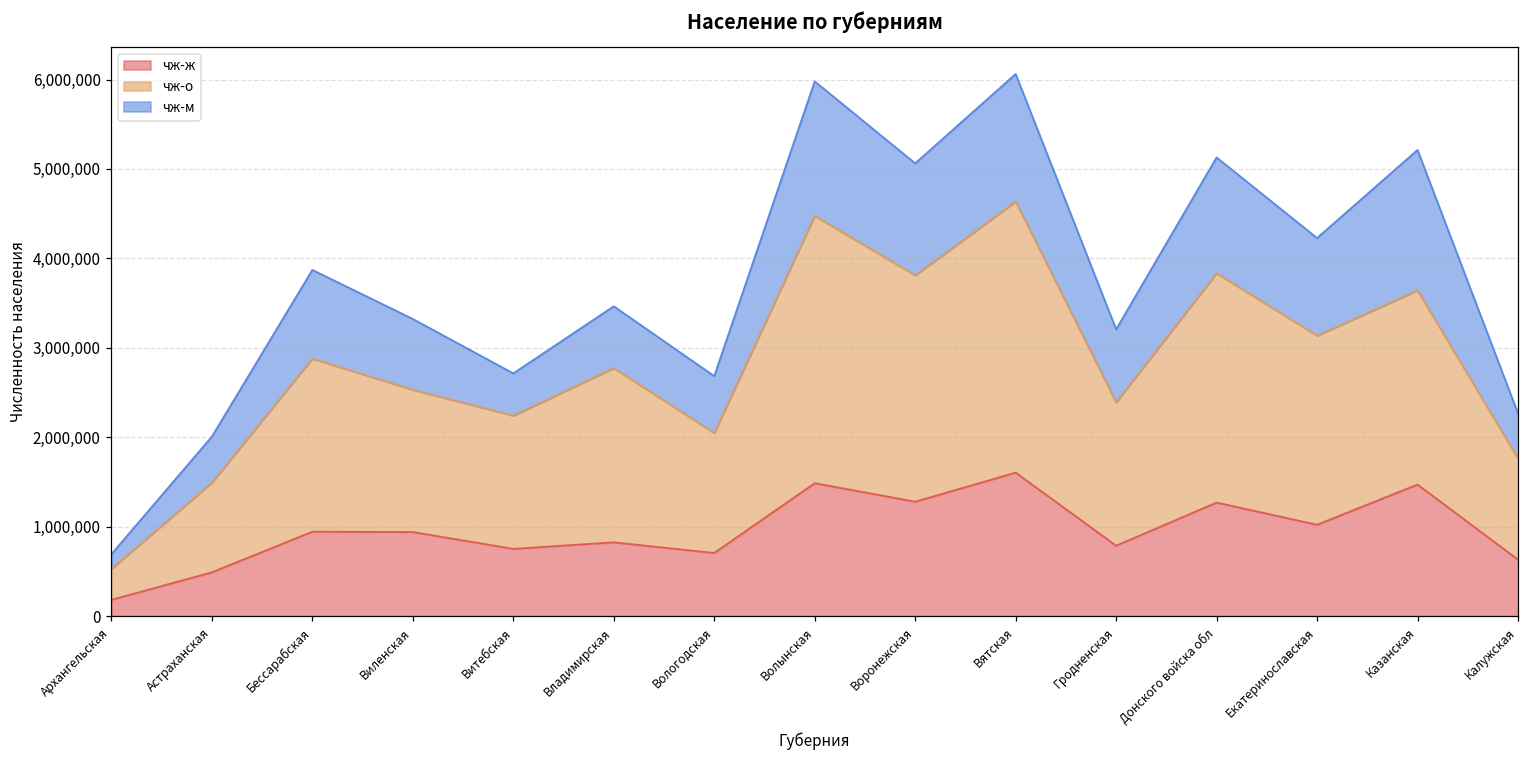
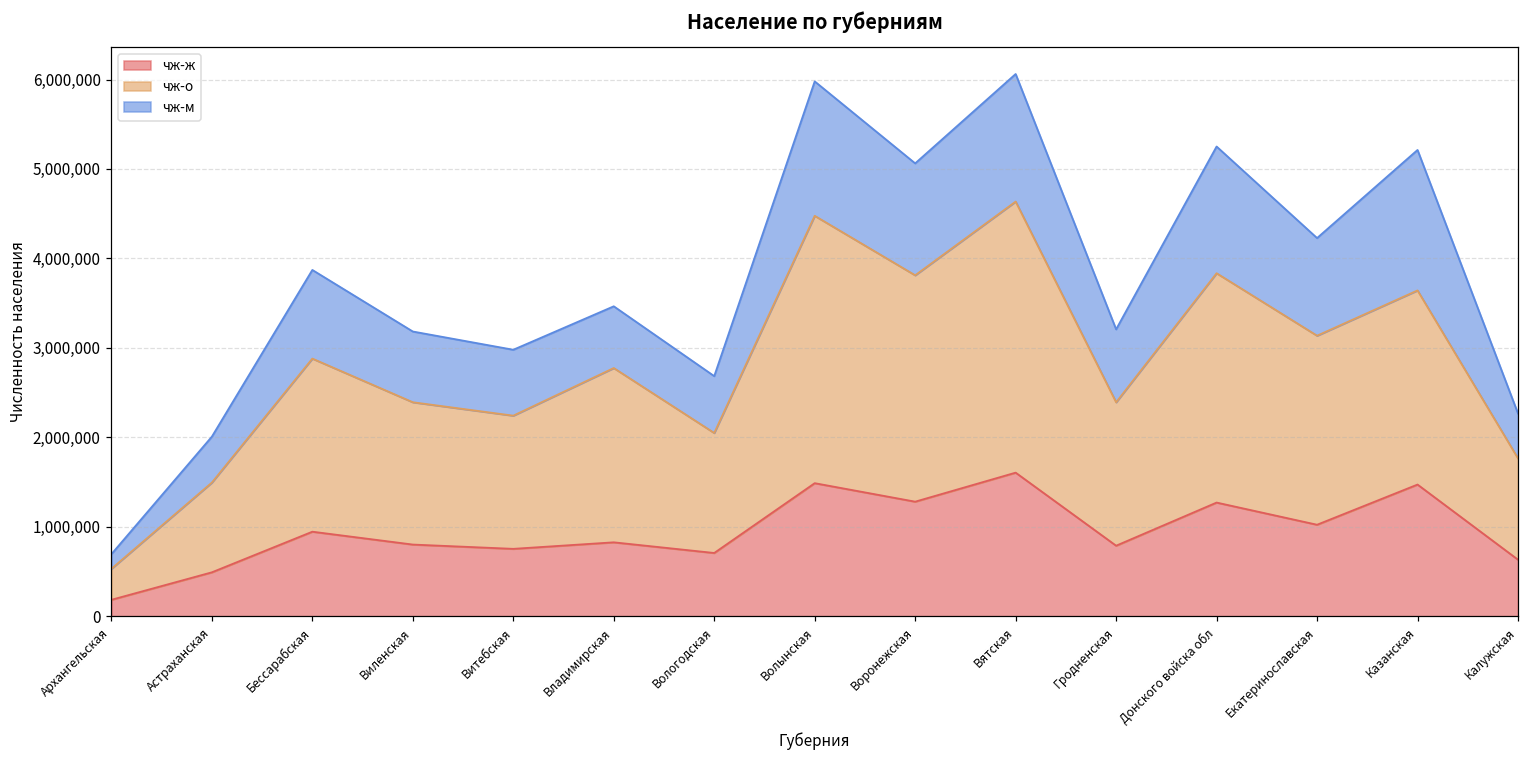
  {
    "чж-ж": {
      "Архангельская": "200,000",
      "Астраханская": "500,000",
      "Бессарабская": "900,000",
-     "Виленская": "900,000",
+     "Виленская": "800,000",
      "Витебская": "800,000",
      "Владимирская": "800,000",
      "Вологодская": "700,000",
      "Волынская": "1,500,000",
      "Воронежская": "1,300,000",
      "Вятская": "1,600,000",
      "Гродненская": "800,000",
      "Донского войска обл": "1,300,000",
      "Екатеринославская": "1,000,000",
      "Казанская": "1,500,000",
      "Калужская": "600,000"
    },
    "чж-о": {
      "Архангельская": "300,000",
      "Астраханская": "1,000,000",
      "Бессарабская": "1,900,000",
      "Виленская": "1,600,000",
      "Витебская": "1,500,000",
      "Владимирская": "1,900,000",
      "Вологодская": "1,300,000",
      "Волынская": "3,000,000",
      "Воронежская": "2,500,000",
      "Вятская": "3,000,000",
      "Гродненская": "1,600,000",
      "Донского войска обл": "2,600,000",
      "Екатеринославская": "2,100,000",
      "Казанская": "2,200,000",
      "Калужская": "1,100,000"
    },
    "чж-м": {
      "Архангельская": "200,000",
      "Астраханская": "500,000",
      "Бессарабская": "1,000,000",
      "Виленская": "800,000",
-     "Витебская": "500,000",
+     "Витебская": "700,000",
      "Владимирская": "700,000",
      "Вологодская": "600,000",
      "Волынская": "1,500,000",
      "Воронежская": "1,300,000",
      "Вятская": "1,400,000",
      "Гродненская": "800,000",
-     "Донского войска обл": "1,300,000",
+     "Донского войска обл": "1,400,000",
      "Екатеринославская": "1,100,000",
      "Казанская": "1,600,000",
      "Калужская": "500,000"
    }
  }
